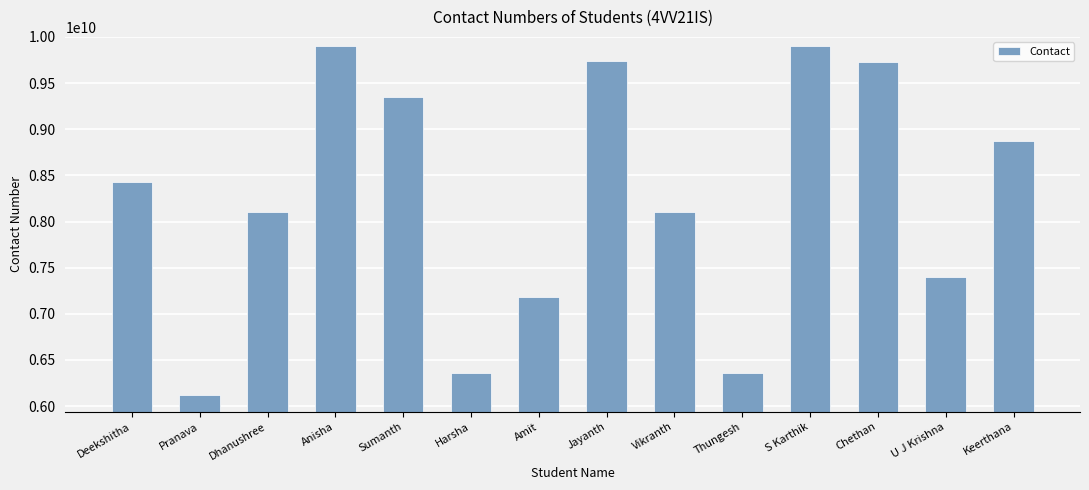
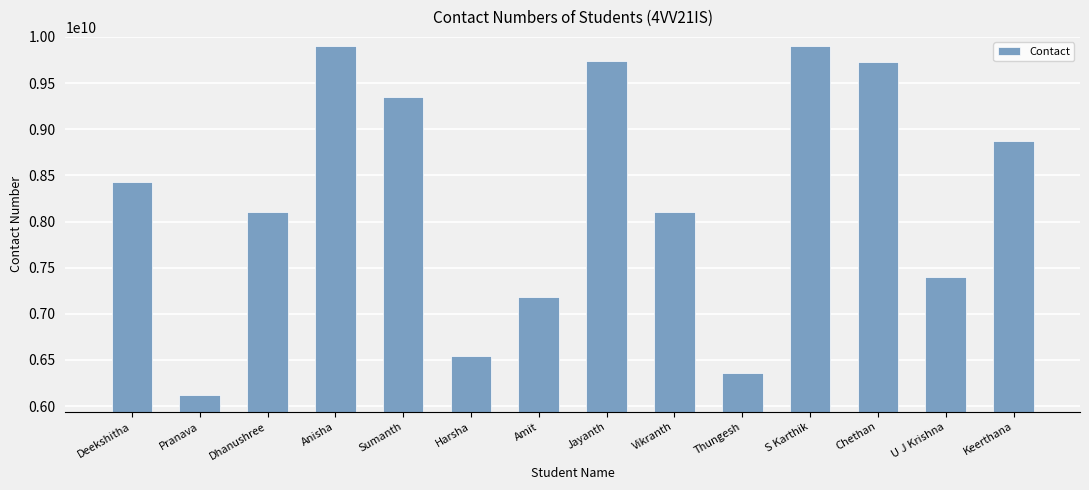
  {
    "Deekshitha": 8400000000,
    "Pranava": 6100000000,
    "Dhanushree": 8100000000,
    "Anisha": 9900000000,
    "Sumanth": 9400000000,
-   "Harsha": 6400000000,
+   "Harsha": 6500000000,
    "Amit": 7200000000,
    "Jayanth": 9700000000,
    "Vikranth": 8100000000,
    "Thungesh": 6400000000,
    "S Karthik": 9900000000,
    "Chethan": 9700000000,
    "U J Krishna": 7400000000,
    "Keerthana": 8900000000
  }
